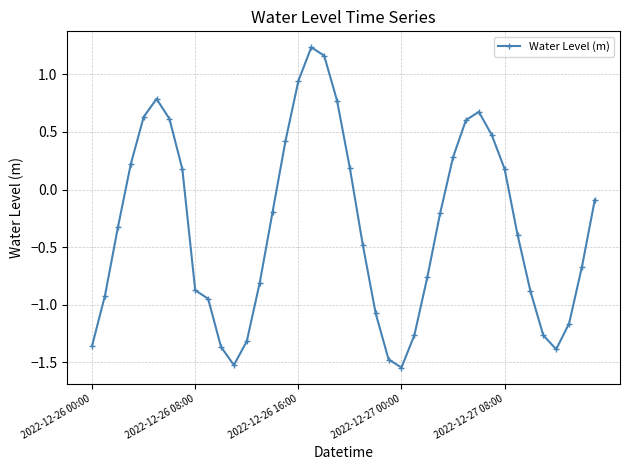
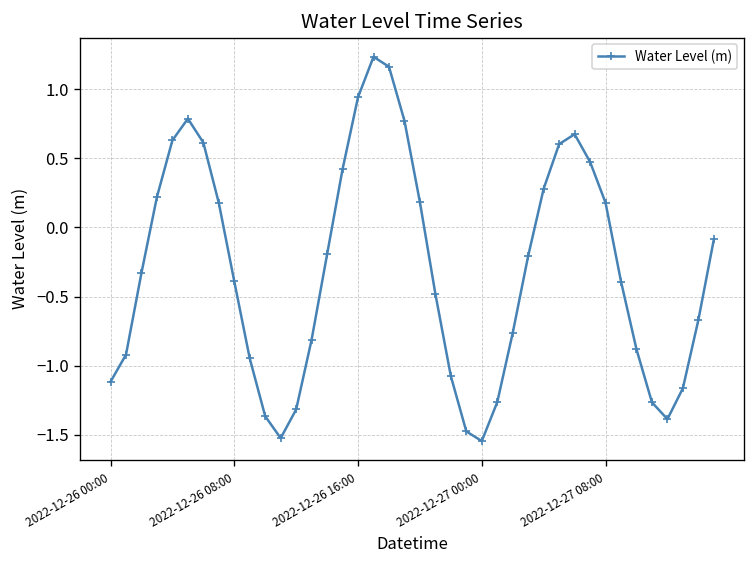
  {
-   "2022-12-26 00:00": -1.36,
-   "2022-12-26 08:00": -0.88,
+   "2022-12-26 00:00": -1.12,
+   "2022-12-26 08:00": -0.39,
    "2022-12-26 16:00": 0.94,
    "2022-12-27 00:00": -1.55,
    "2022-12-27 08:00": 0.18
  }
